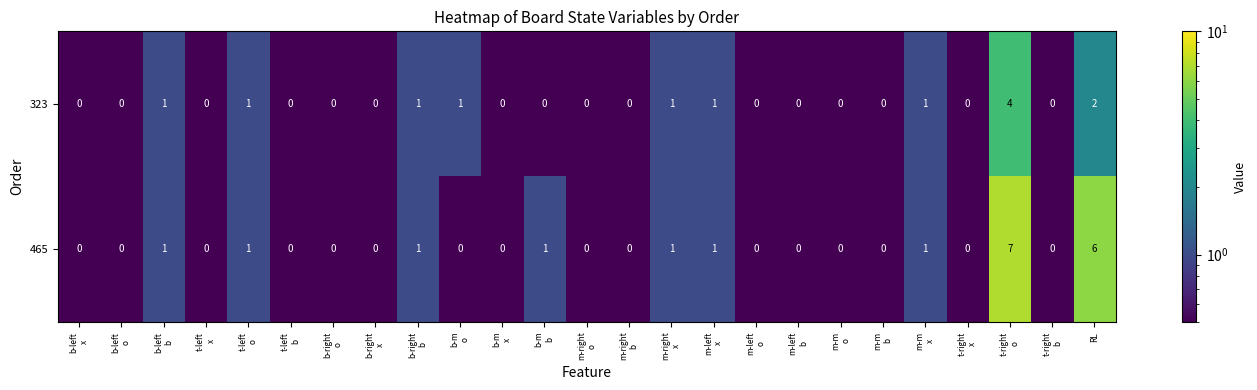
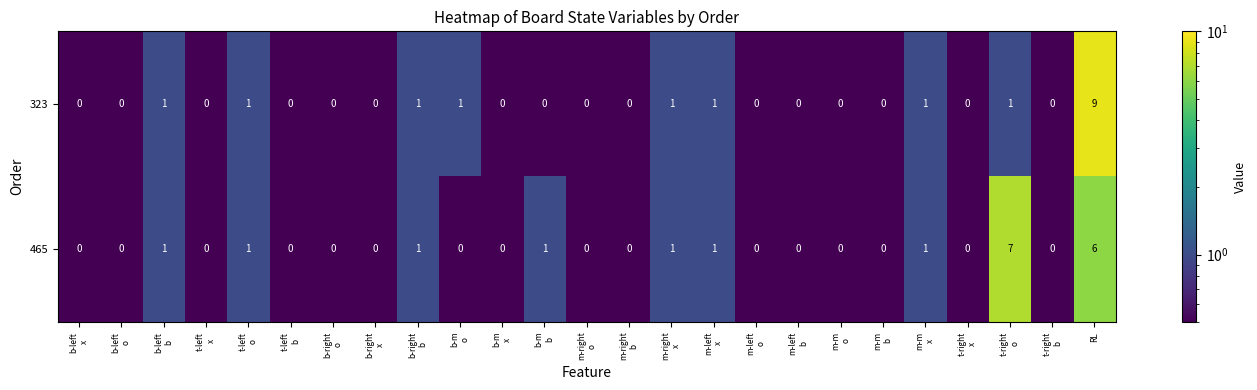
  {
    "323": {
      "b-left x": 0,
      "b-left o": 0,
      "b-left b": 1,
      "t-left x": 0,
      "t-left o": 1,
      "t-left b": 0,
      "b-right o": 0,
      "b-right x": 0,
      "b-right b": 1,
      "b-m o": 1,
      "b-m x": 0,
      "b-m b": 0,
      "m-right o": 0,
      "m-right b": 0,
      "m-right x": 1,
      "m-left x": 1,
      "m-left o": 0,
      "m-left b": 0,
      "m-m o": 0,
      "m-m b": 0,
      "m-m x": 1,
      "t-right x": 0,
-     "t-right o": 4,
+     "t-right o": 1,
      "t-right b": 0,
-     "RL": 2
+     "RL": 9
    },
    "465": {
      "b-left x": 0,
      "b-left o": 0,
      "b-left b": 1,
      "t-left x": 0,
      "t-left o": 1,
      "t-left b": 0,
      "b-right o": 0,
      "b-right x": 0,
      "b-right b": 1,
      "b-m o": 0,
      "b-m x": 0,
      "b-m b": 1,
      "m-right o": 0,
      "m-right b": 0,
      "m-right x": 1,
      "m-left x": 1,
      "m-left o": 0,
      "m-left b": 0,
      "m-m o": 0,
      "m-m b": 0,
      "m-m x": 1,
      "t-right x": 0,
      "t-right o": 7,
      "t-right b": 0,
      "RL": 6
    }
  }
